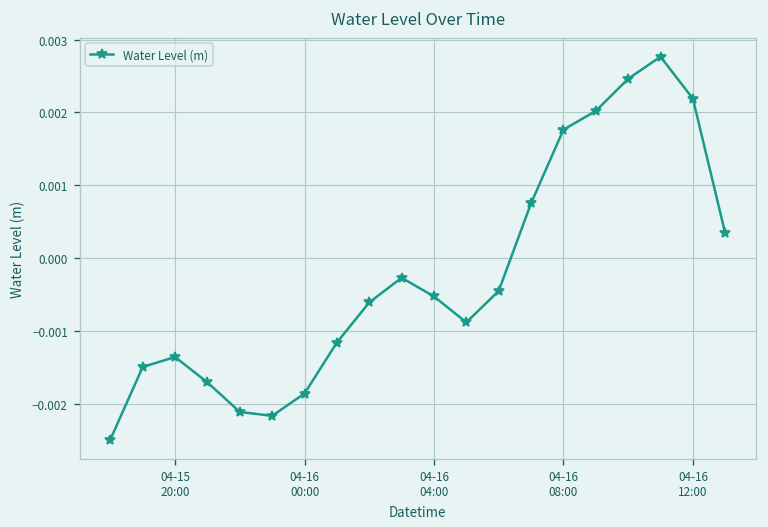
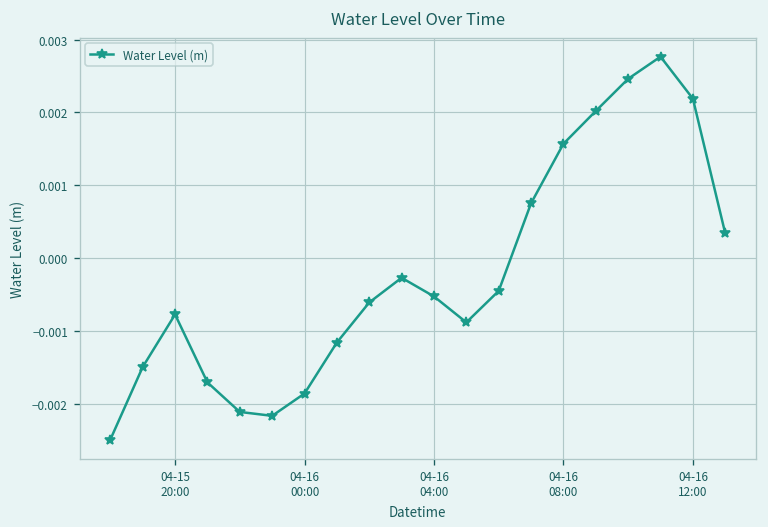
  {
-   "04-15 20:00": -0.0014,
+   "04-15 20:00": -0.0008,
    "04-16 00:00": -0.0019,
    "04-16 04:00": -0.0005,
-   "04-16 08:00": 0.0018,
+   "04-16 08:00": 0.0016,
    "04-16 12:00": 0.0022
  }
